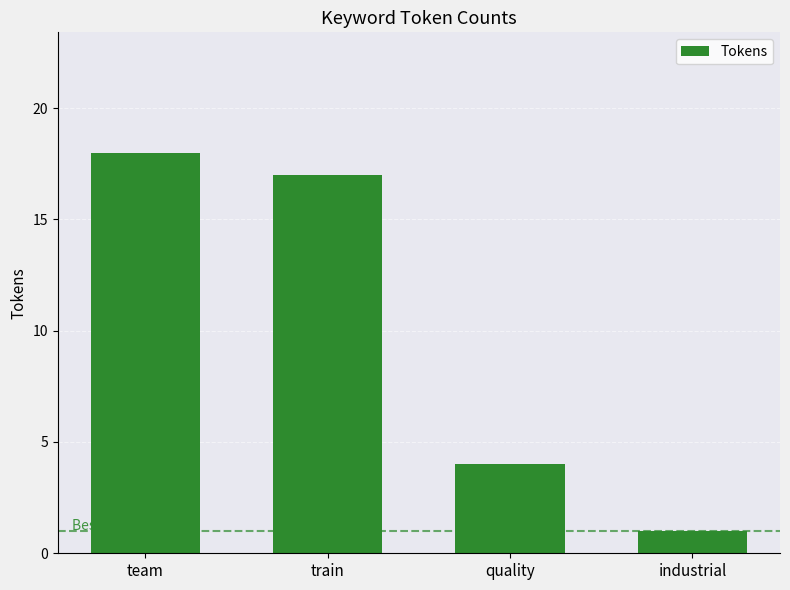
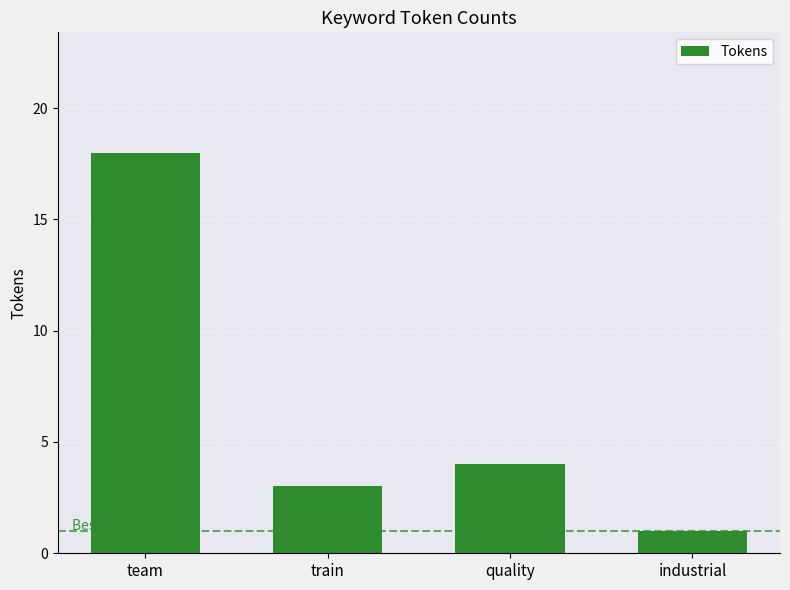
  {
    "team": 18,
-   "train": 17,
+   "train": 3,
    "quality": 4,
    "industrial": 1
  }
